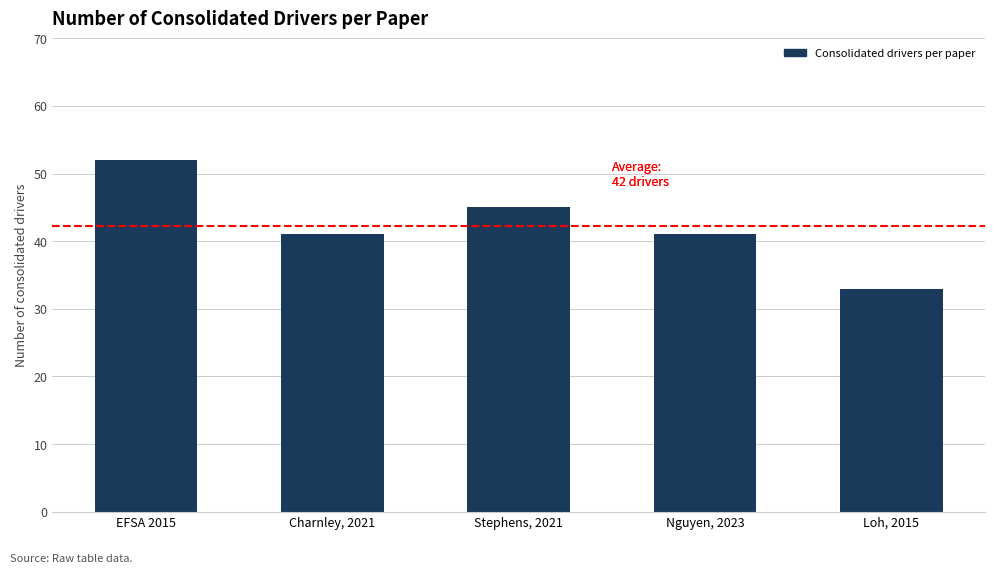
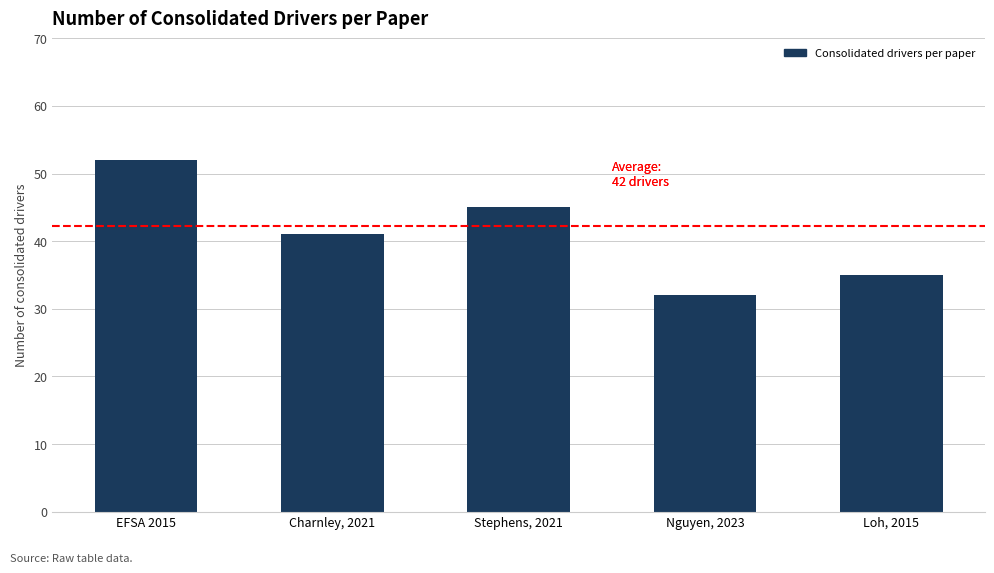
  {
    "EFSA 2015": 52,
    "Charnley, 2021": 41,
    "Stephens, 2021": 45,
-   "Nguyen, 2023": 41,
-   "Loh, 2015": 33
+   "Nguyen, 2023": 32,
+   "Loh, 2015": 35
  }
